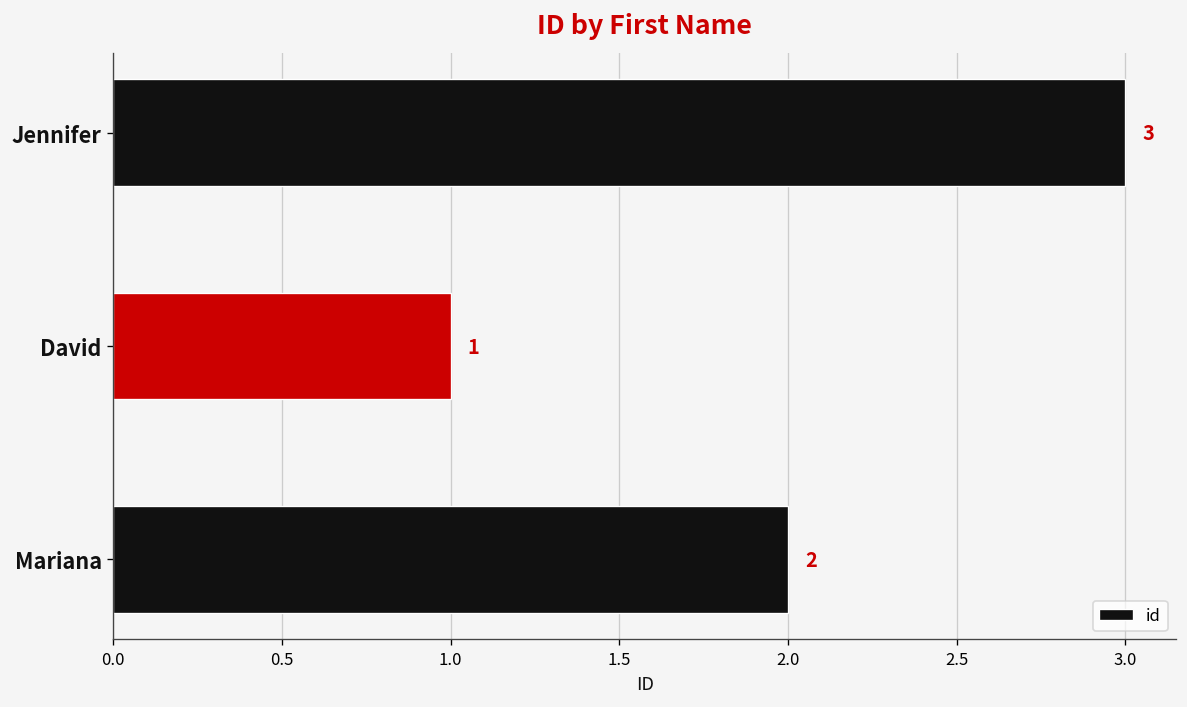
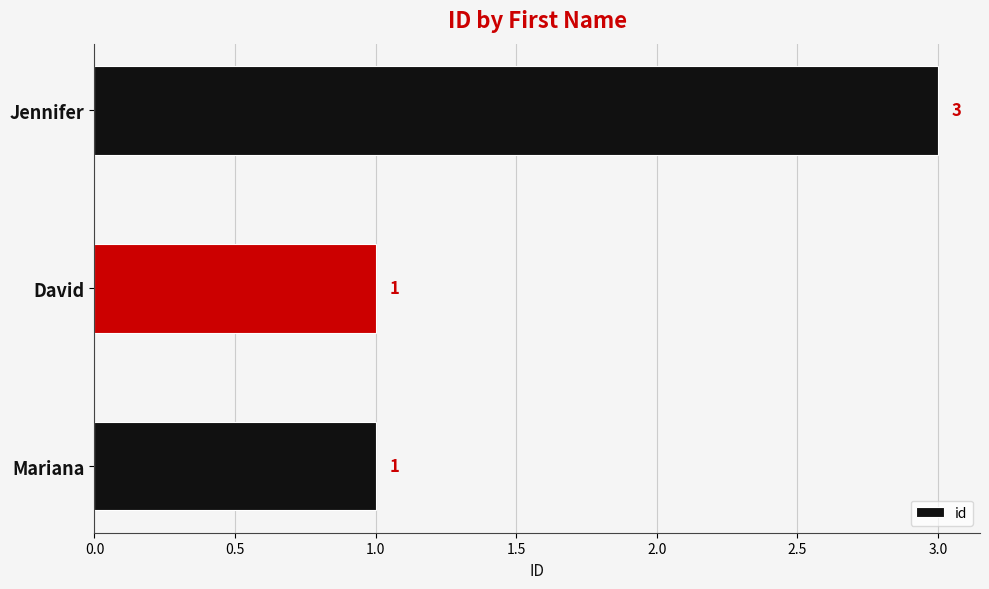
  {
    "Jennifer": 3,
    "David": 1,
-   "Mariana": 2
+   "Mariana": 1
  }
